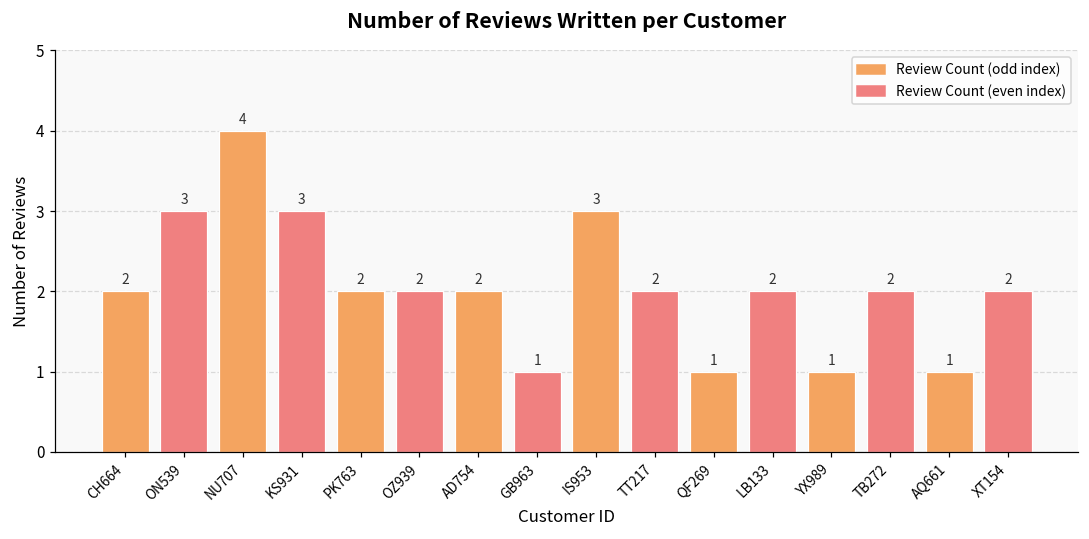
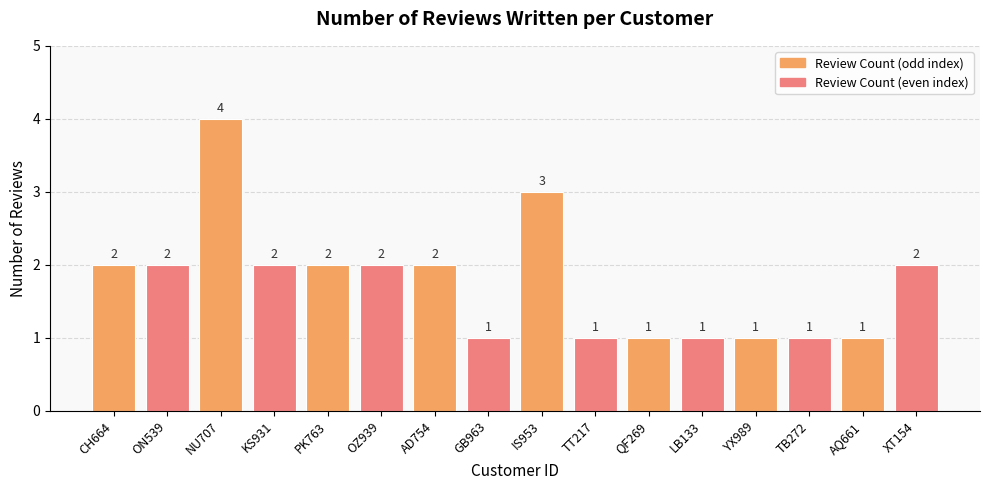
  {
    "CH664": 2,
-   "ON539": 3,
+   "ON539": 2,
    "NU707": 4,
-   "KS931": 3,
+   "KS931": 2,
    "PK763": 2,
    "OZ939": 2,
    "AD754": 2,
    "GB963": 1,
    "IS953": 3,
-   "TT217": 2,
+   "TT217": 1,
    "QF269": 1,
-   "LB133": 2,
+   "LB133": 1,
    "YX989": 1,
-   "TB272": 2,
+   "TB272": 1,
    "AQ661": 1,
    "XT154": 2
  }
